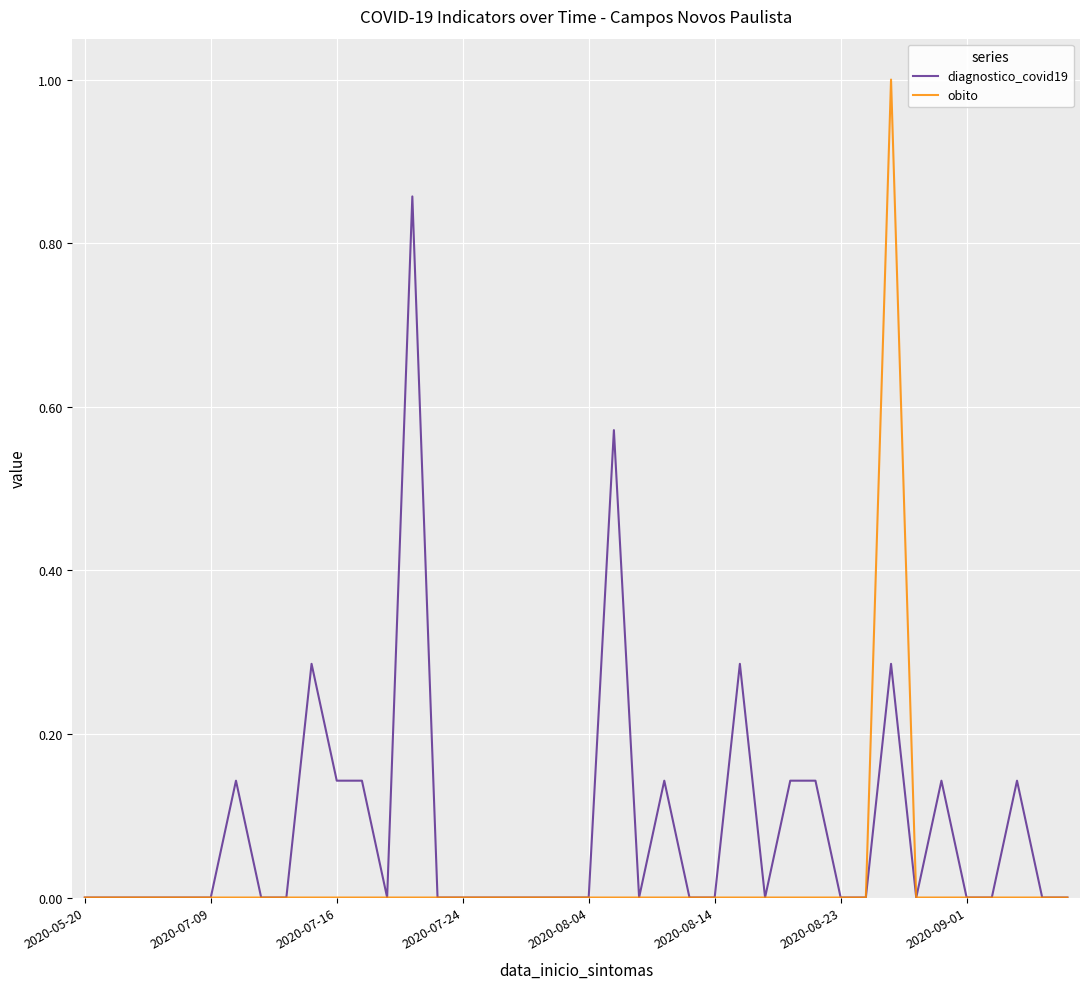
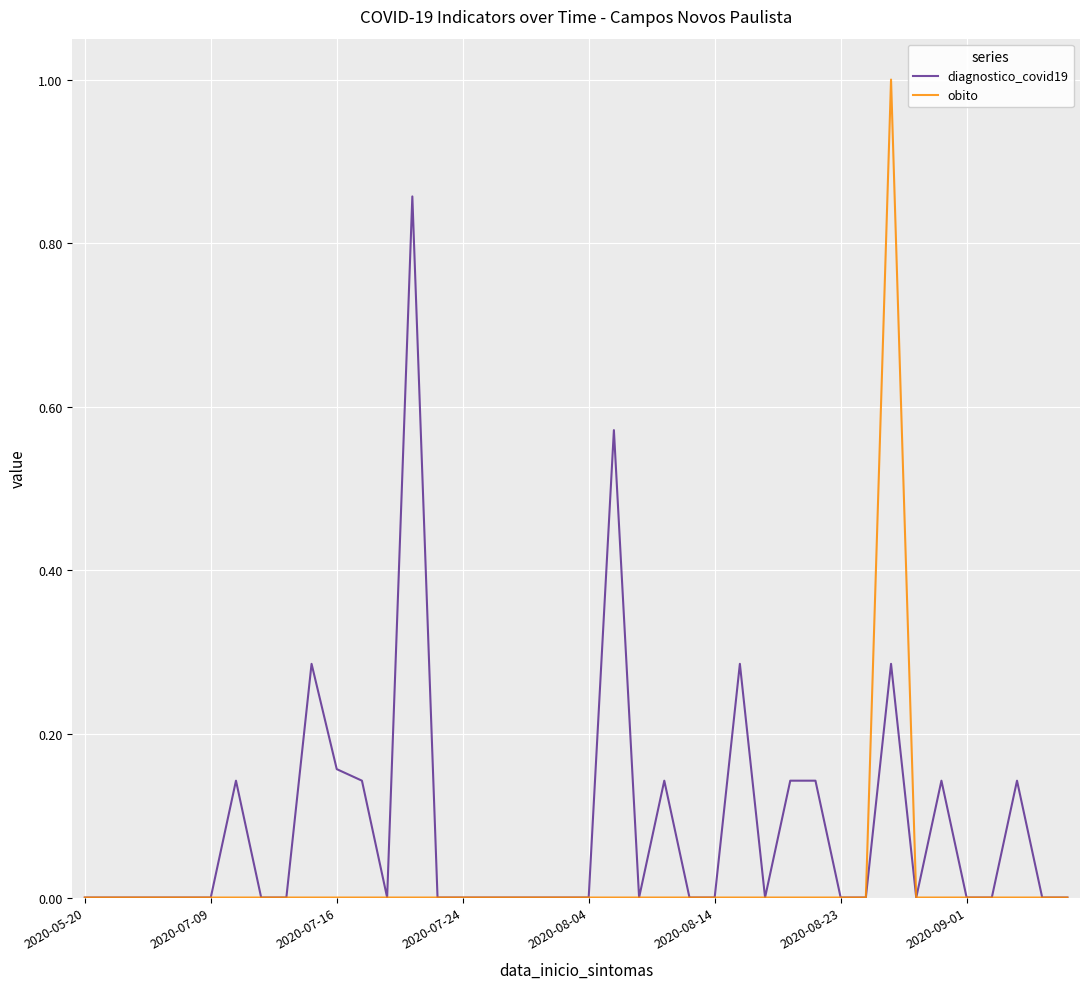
  {
    "diagnostico_covid19": {
-     "2020-07-16": 0.14
+     "2020-07-16": 0.16
    },
    "obito": {
      "2020-07-16": 0.00
    }
  }
